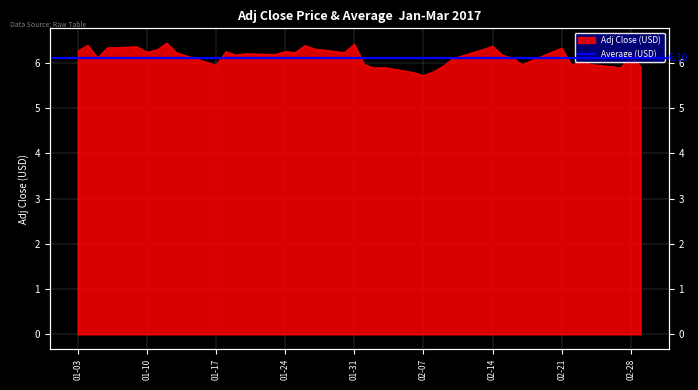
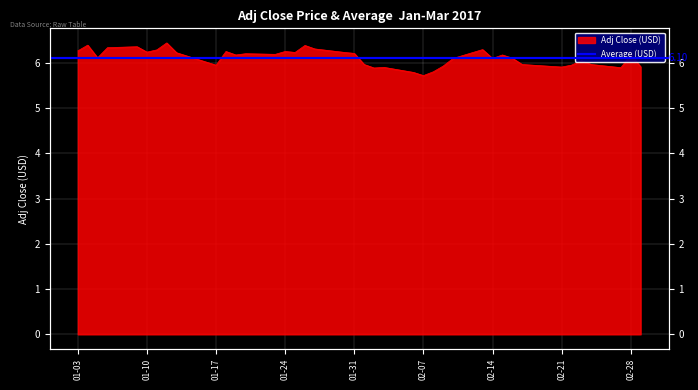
  {
    "01-03": 6.3,
    "01-10": 6.2,
    "01-17": 6.0,
    "01-24": 6.3,
-   "01-31": 6.4,
+   "01-31": 6.2,
    "02-07": 5.7,
-   "02-14": 6.4,
-   "02-21": 6.3
+   "02-14": 6.1,
+   "02-21": 5.9
  }
